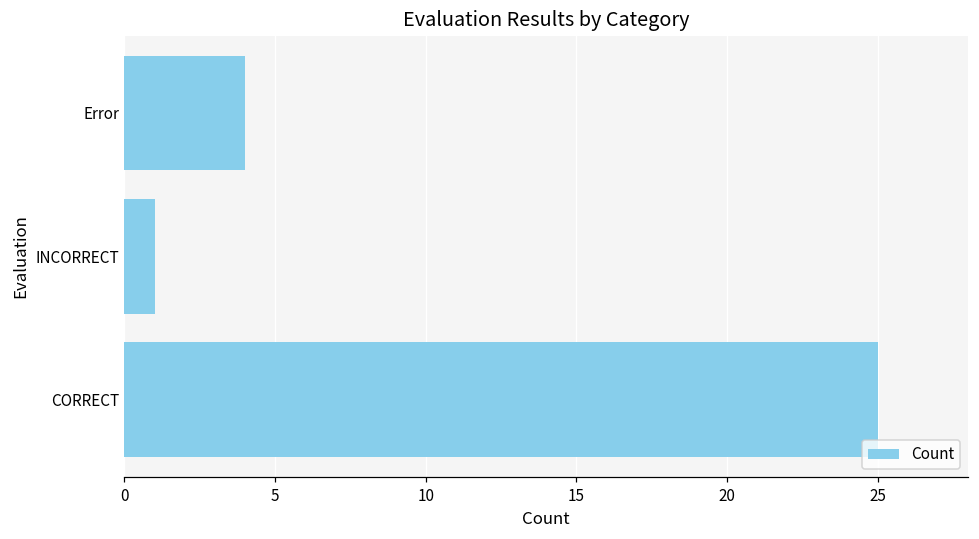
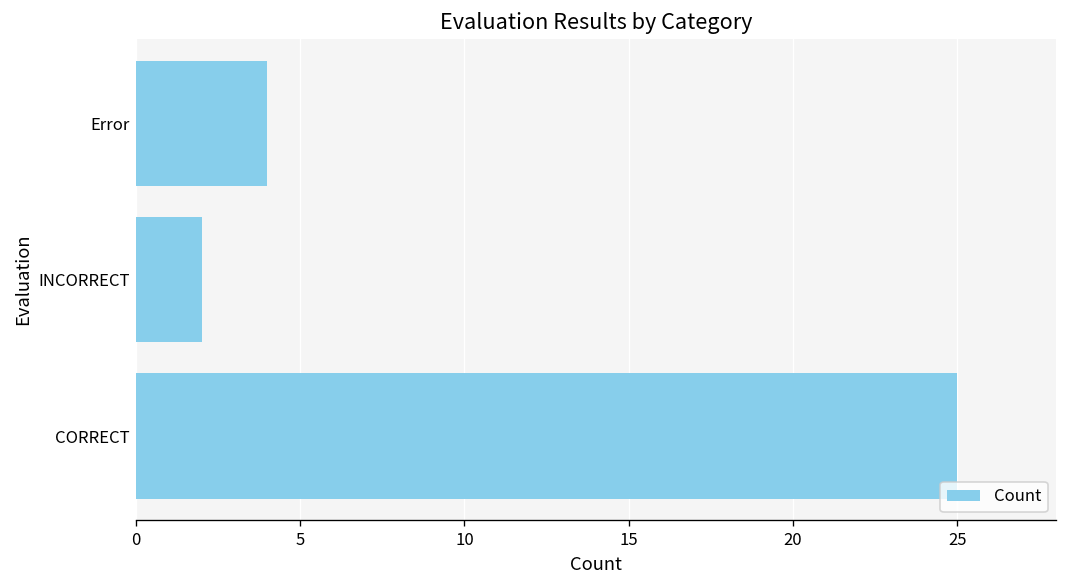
  {
    "Error": 4,
-   "INCORRECT": 1,
+   "INCORRECT": 2,
    "CORRECT": 25
  }
